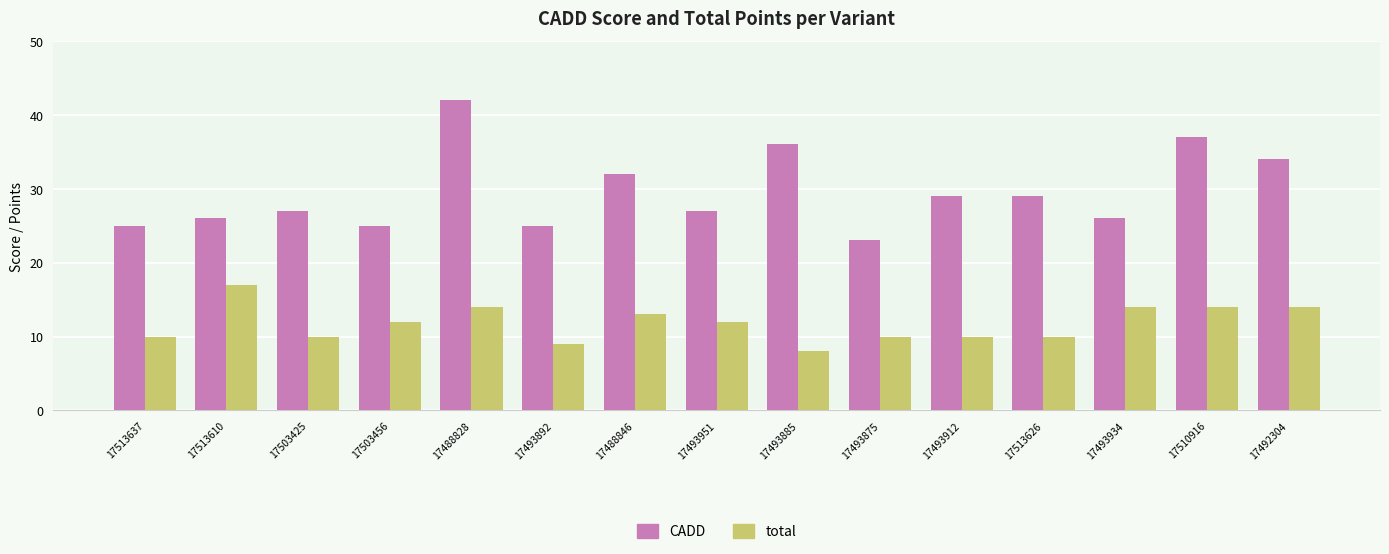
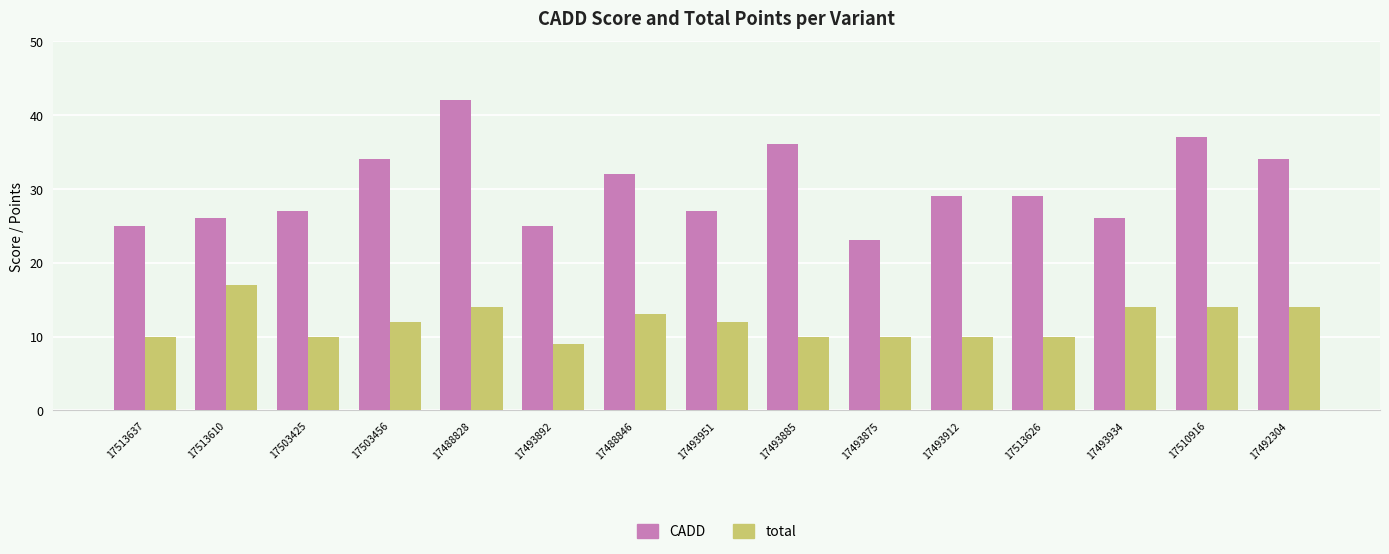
  {
    "CADD": {
      "17513637": 25,
      "17513610": 26,
      "17503425": 27,
-     "17503456": 25,
+     "17503456": 34,
      "17488828": 42,
      "17493892": 25,
      "17488846": 32,
      "17493951": 27,
      "17493885": 36,
      "17493875": 23,
      "17493912": 29,
      "17513626": 29,
      "17493934": 26,
      "17510916": 37,
      "17492304": 34
    },
    "total": {
      "17513637": 10,
      "17513610": 17,
      "17503425": 10,
      "17503456": 12,
      "17488828": 14,
      "17493892": 9,
      "17488846": 13,
      "17493951": 12,
-     "17493885": 8,
+     "17493885": 10,
      "17493875": 10,
      "17493912": 10,
      "17513626": 10,
      "17493934": 14,
      "17510916": 14,
      "17492304": 14
    }
  }
